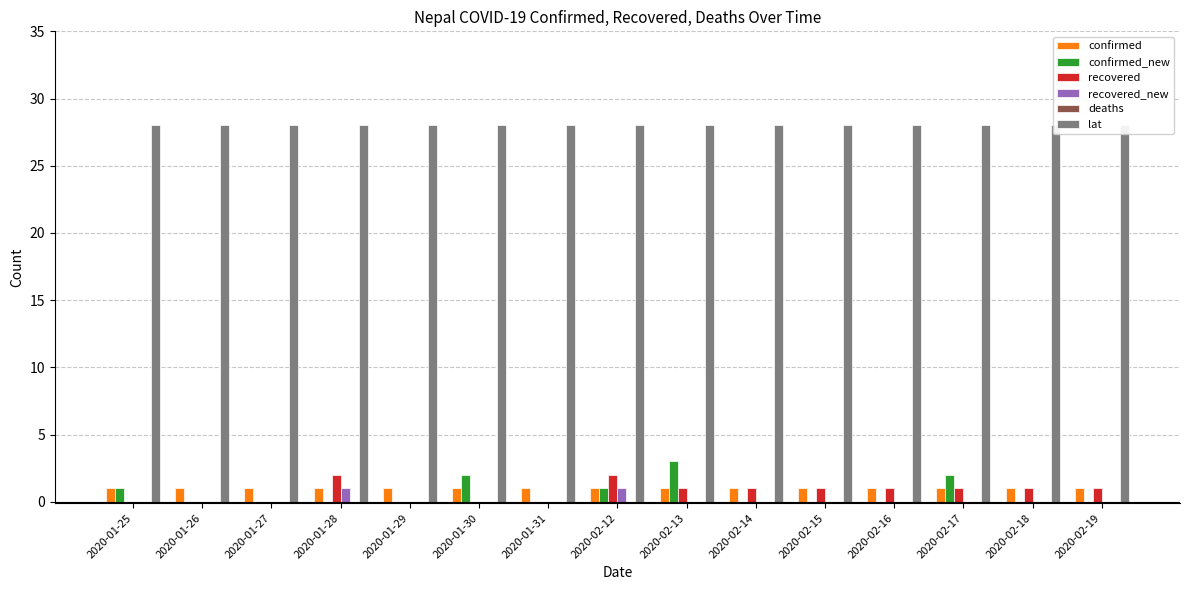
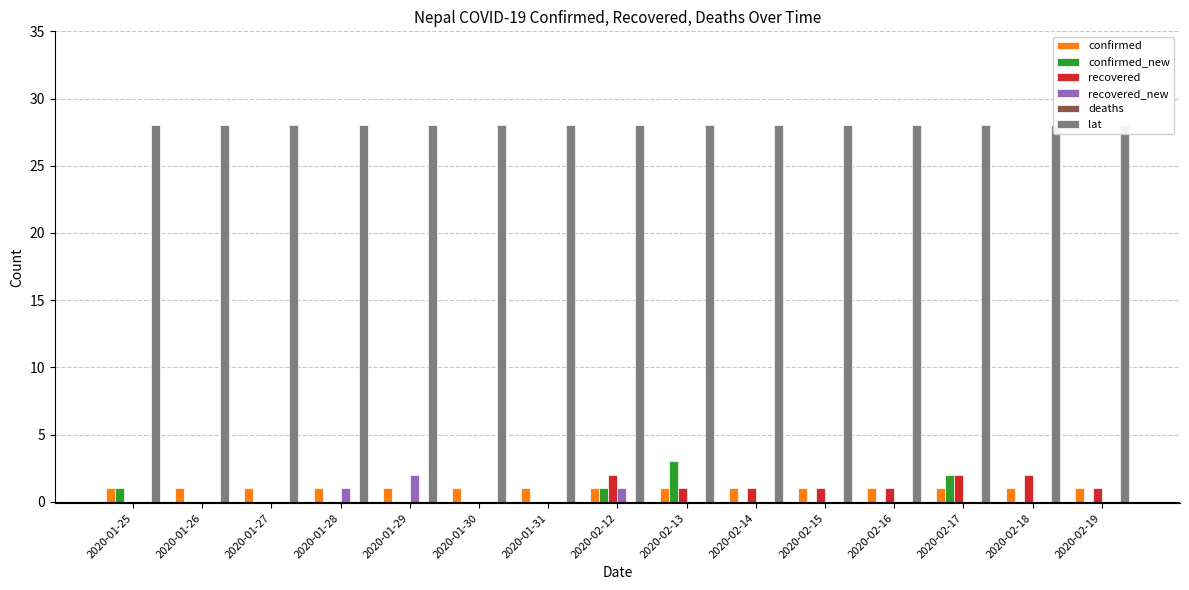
  {
    "confirmed": {
      "2020-01-25": 1,
      "2020-01-26": 1,
      "2020-01-27": 1,
      "2020-01-28": 1,
      "2020-01-29": 1,
      "2020-01-30": 1,
      "2020-01-31": 1,
      "2020-02-12": 1,
      "2020-02-13": 1,
      "2020-02-14": 1,
      "2020-02-15": 1,
      "2020-02-16": 1,
      "2020-02-17": 1,
      "2020-02-18": 1,
      "2020-02-19": 1
    },
    "confirmed_new": {
      "2020-01-25": 1,
      "2020-01-26": 0,
      "2020-01-27": 0,
      "2020-01-28": 0,
      "2020-01-29": 0,
-     "2020-01-30": 2,
+     "2020-01-30": 0,
      "2020-01-31": 0,
      "2020-02-12": 1,
      "2020-02-13": 3,
      "2020-02-14": 0,
      "2020-02-15": 0,
      "2020-02-16": 0,
      "2020-02-17": 2,
      "2020-02-18": 0,
      "2020-02-19": 0
    },
    "recovered": {
      "2020-01-25": 0,
      "2020-01-26": 0,
      "2020-01-27": 0,
-     "2020-01-28": 2,
+     "2020-01-28": 0,
      "2020-01-29": 0,
      "2020-01-30": 0,
      "2020-01-31": 0,
      "2020-02-12": 2,
      "2020-02-13": 1,
      "2020-02-14": 1,
      "2020-02-15": 1,
      "2020-02-16": 1,
-     "2020-02-17": 1,
-     "2020-02-18": 1,
+     "2020-02-17": 2,
+     "2020-02-18": 2,
      "2020-02-19": 1
    },
    "recovered_new": {
      "2020-01-25": 0,
      "2020-01-26": 0,
      "2020-01-27": 0,
      "2020-01-28": 1,
-     "2020-01-29": 0,
+     "2020-01-29": 2,
      "2020-01-30": 0,
      "2020-01-31": 0,
      "2020-02-12": 1,
      "2020-02-13": 0,
      "2020-02-14": 0,
      "2020-02-15": 0,
      "2020-02-16": 0,
      "2020-02-17": 0,
      "2020-02-18": 0,
      "2020-02-19": 0
    },
    "deaths": {
      "2020-01-25": 0,
      "2020-01-26": 0,
      "2020-01-27": 0,
      "2020-01-28": 0,
      "2020-01-29": 0,
      "2020-01-30": 0,
      "2020-01-31": 0,
      "2020-02-12": 0,
      "2020-02-13": 0,
      "2020-02-14": 0,
      "2020-02-15": 0,
      "2020-02-16": 0,
      "2020-02-17": 0,
      "2020-02-18": 0,
      "2020-02-19": 0
    },
    "lat": {
      "2020-01-25": 28,
      "2020-01-26": 28,
      "2020-01-27": 28,
      "2020-01-28": 28,
      "2020-01-29": 28,
      "2020-01-30": 28,
      "2020-01-31": 28,
      "2020-02-12": 28,
      "2020-02-13": 28,
      "2020-02-14": 28,
      "2020-02-15": 28,
      "2020-02-16": 28,
      "2020-02-17": 28
    }
  }
